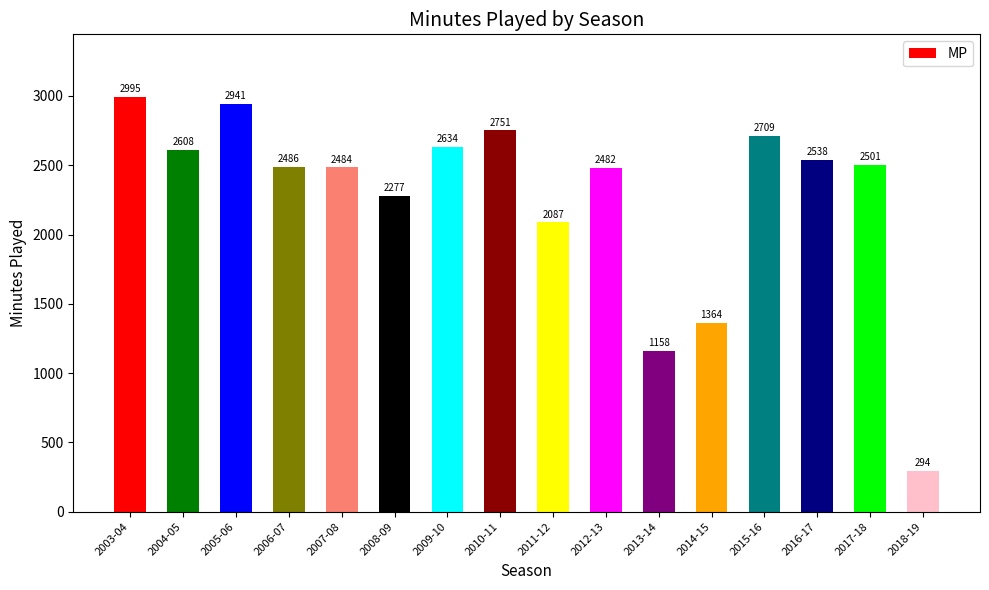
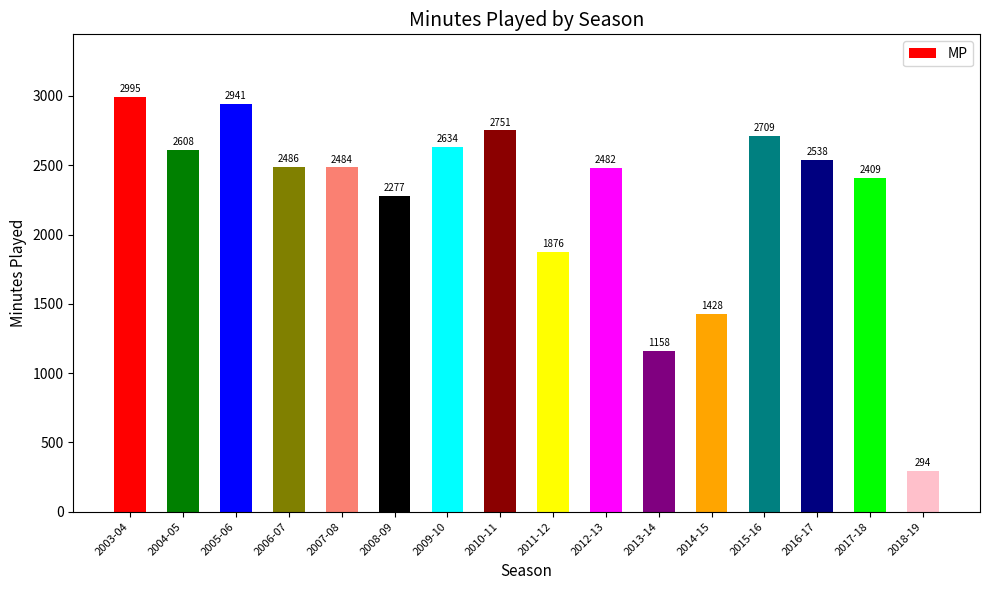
  {
    "2003-04": 2995,
    "2004-05": 2608,
    "2005-06": 2941,
    "2006-07": 2486,
    "2007-08": 2484,
    "2008-09": 2277,
    "2009-10": 2634,
    "2010-11": 2751,
-   "2011-12": 2087,
+   "2011-12": 1876,
    "2012-13": 2482,
    "2013-14": 1158,
-   "2014-15": 1364,
+   "2014-15": 1428,
    "2015-16": 2709,
    "2016-17": 2538,
-   "2017-18": 2501,
+   "2017-18": 2409,
    "2018-19": 294
  }
